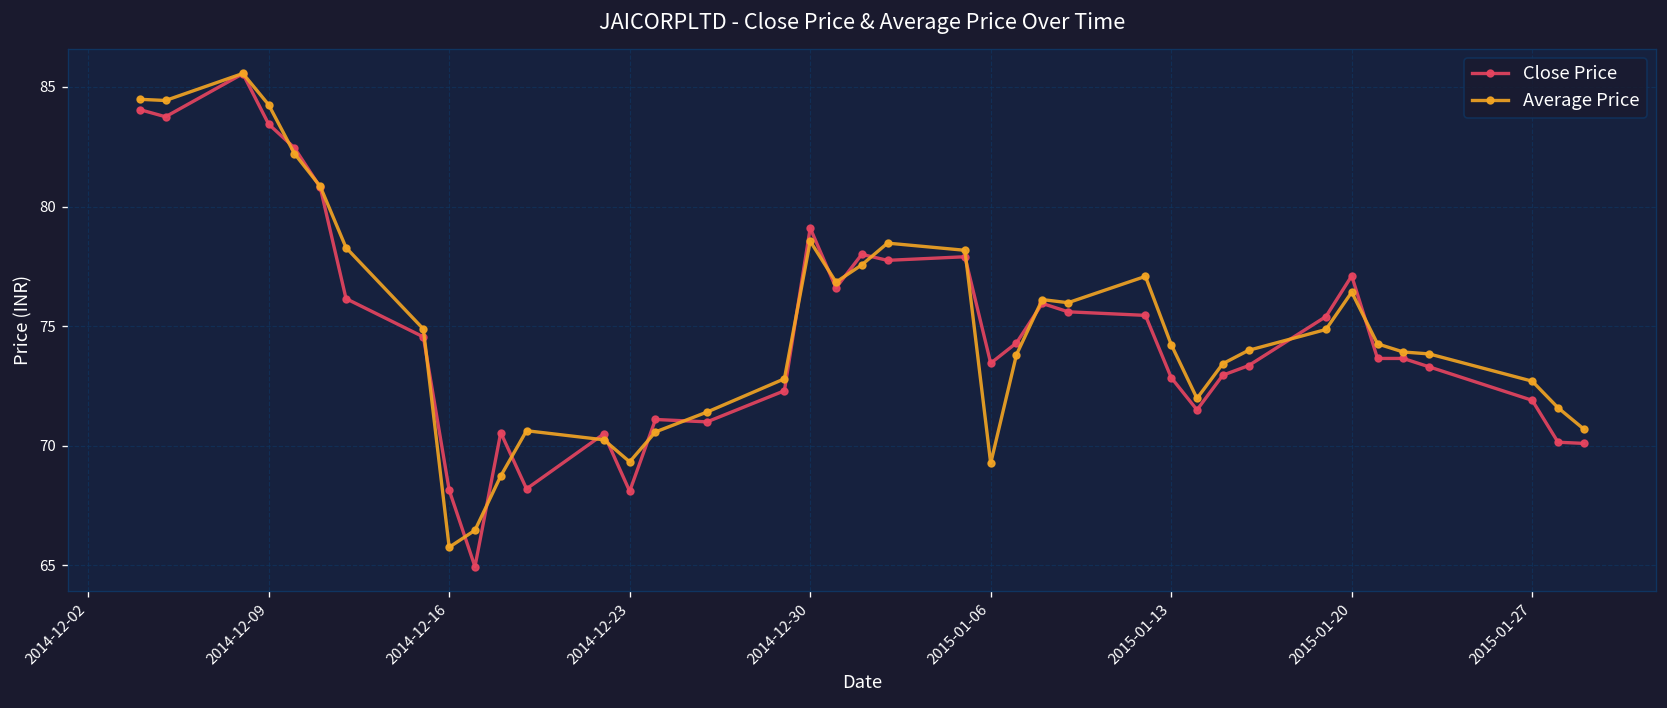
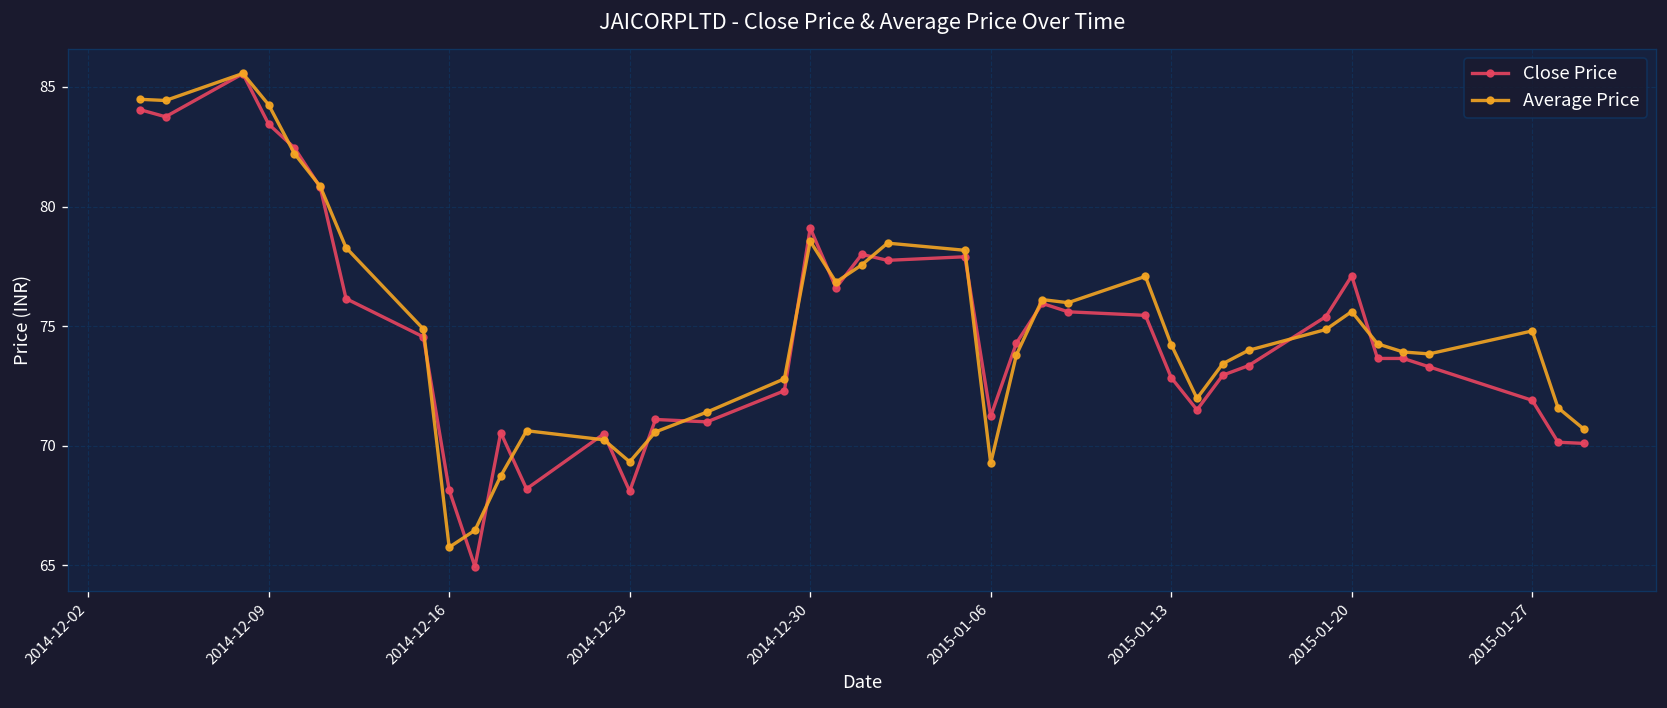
  {
    "Close Price": {
      "2014-12-09": 83.4,
      "2014-12-16": 68.2,
      "2014-12-23": 68.1,
      "2014-12-30": 79.1,
-     "2015-01-06": 73.5,
+     "2015-01-06": 71.2,
      "2015-01-13": 72.9,
      "2015-01-20": 77.1,
      "2015-01-27": 71.9
    },
    "Average Price": {
      "2014-12-09": 84.3,
      "2014-12-16": 65.8,
      "2014-12-23": 69.3,
      "2014-12-30": 78.6,
      "2015-01-06": 69.3,
      "2015-01-13": 74.2,
-     "2015-01-20": 76.4,
-     "2015-01-27": 72.7
+     "2015-01-20": 75.6,
+     "2015-01-27": 74.8
    }
  }
